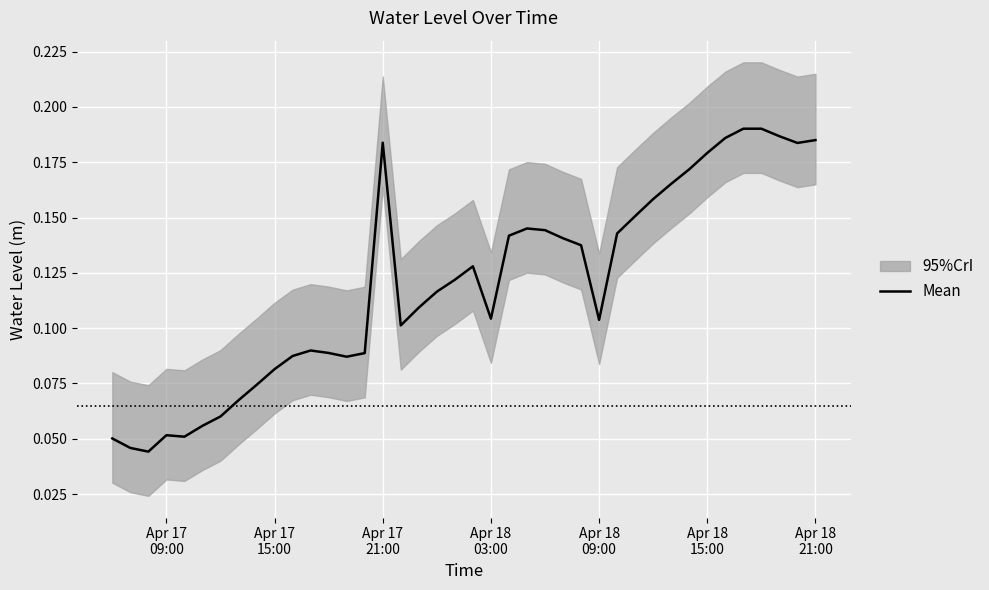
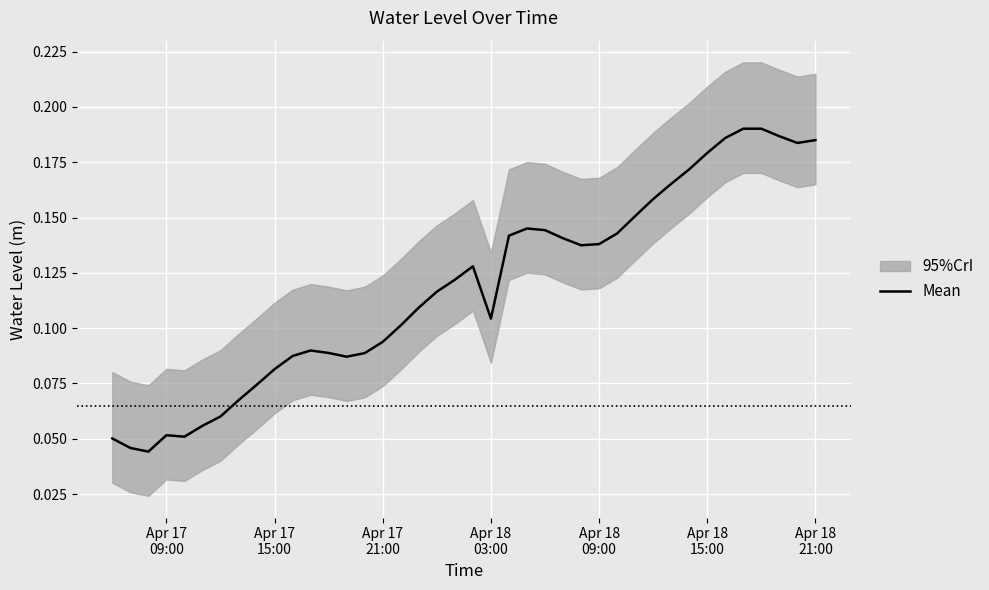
  {
    "Mean": {
      "Apr 17 09:00": 0.052,
      "Apr 17 15:00": 0.081,
-     "Apr 17 21:00": 0.184,
+     "Apr 17 21:00": 0.094,
      "Apr 18 03:00": 0.104,
-     "Apr 18 09:00": 0.104,
+     "Apr 18 09:00": 0.138,
      "Apr 18 15:00": 0.179,
      "Apr 18 21:00": 0.185
    }
  }
